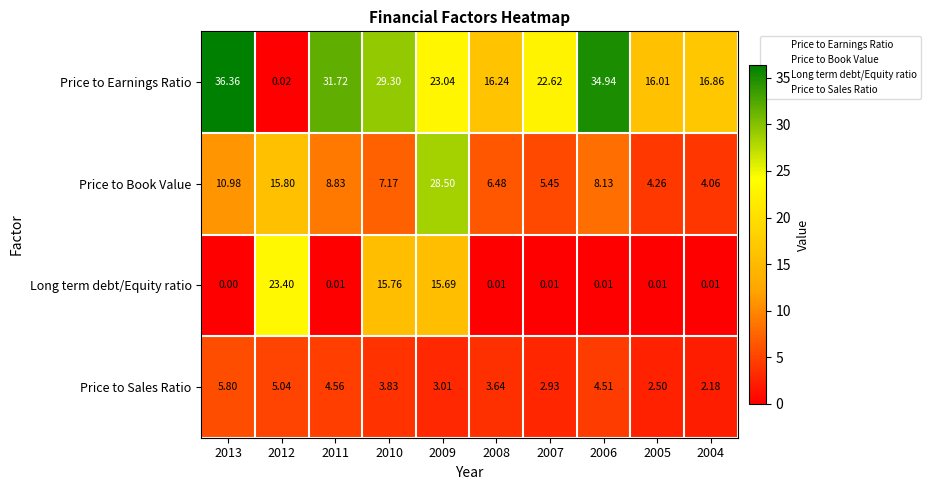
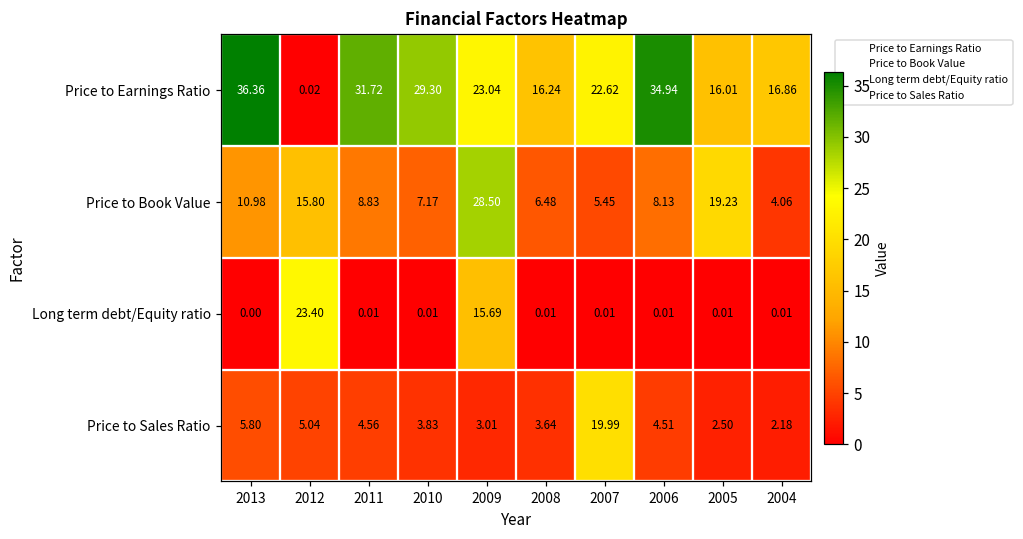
  {
    "Price to Earnings Ratio": {
      "2013": 36.36,
      "2012": 0.02,
      "2011": 31.72,
      "2010": 29.30,
      "2009": 23.04,
      "2008": 16.24,
      "2007": 22.62,
      "2006": 34.94,
      "2005": 16.01,
      "2004": 16.86
    },
    "Price to Book Value": {
      "2013": 10.98,
      "2012": 15.80,
      "2011": 8.83,
      "2010": 7.17,
      "2009": 28.50,
      "2008": 6.48,
      "2007": 5.45,
      "2006": 8.13,
-     "2005": 4.26,
+     "2005": 19.23,
      "2004": 4.06
    },
    "Long term debt/Equity ratio": {
      "2013": 0.00,
      "2012": 23.40,
      "2011": 0.01,
-     "2010": 15.76,
+     "2010": 0.01,
      "2009": 15.69,
      "2008": 0.01,
      "2007": 0.01,
      "2006": 0.01,
      "2005": 0.01,
      "2004": 0.01
    },
    "Price to Sales Ratio": {
      "2013": 5.80,
      "2012": 5.04,
      "2011": 4.56,
      "2010": 3.83,
      "2009": 3.01,
      "2008": 3.64,
-     "2007": 2.93,
+     "2007": 19.99,
      "2006": 4.51,
      "2005": 2.50,
      "2004": 2.18
    }
  }
